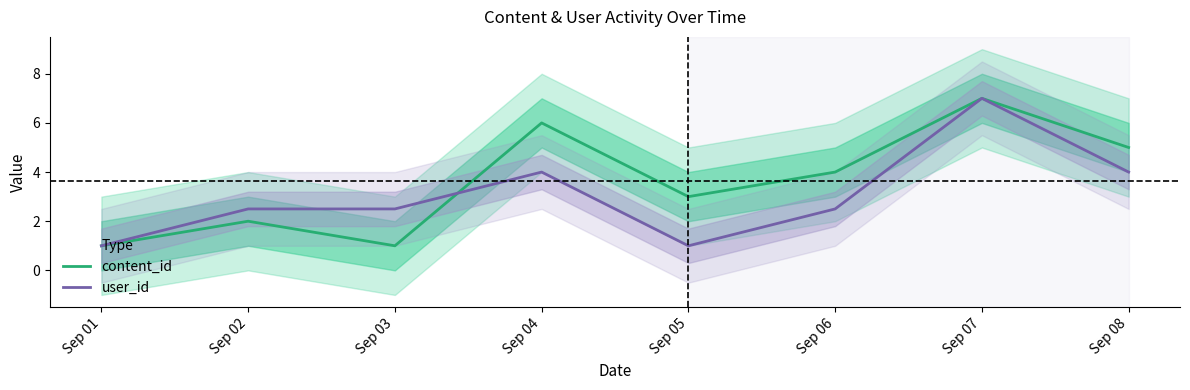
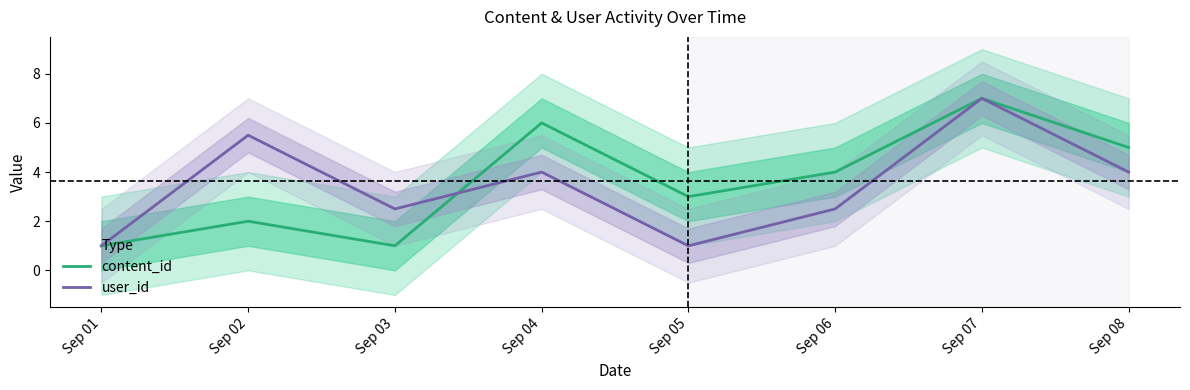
  {
    "user_id": {
-     "Sep 02": 2.5,
+     "Sep 02": 5.5,
      "Sep 03": 2.5,
      "Sep 04": 4.0,
      "Sep 05": 1.0,
      "Sep 06": 2.5,
      "Sep 08": 4.0
    }
  }
